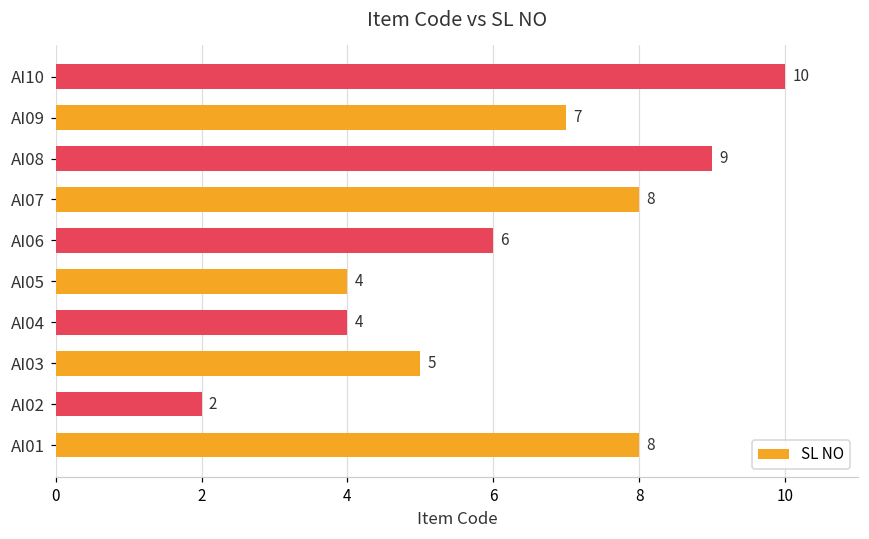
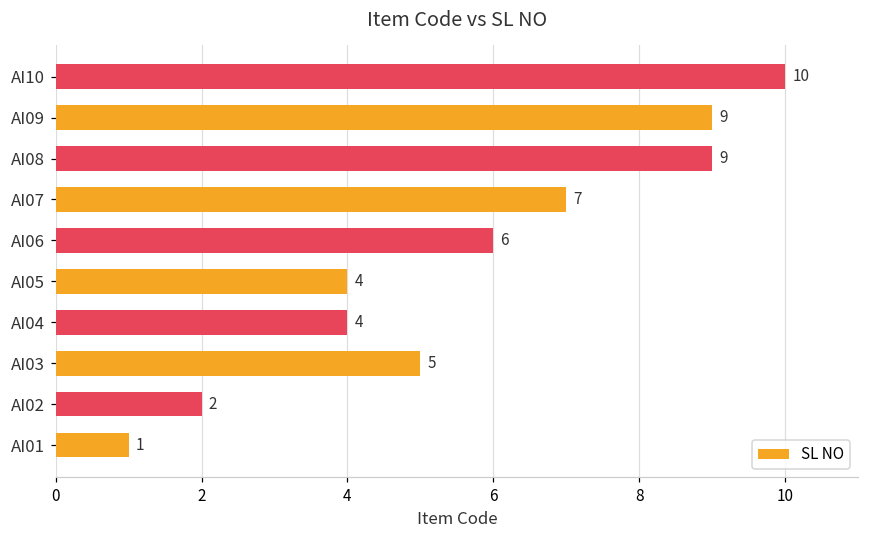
  {
    "AI10": 10,
-   "AI09": 7,
+   "AI09": 9,
    "AI08": 9,
-   "AI07": 8,
+   "AI07": 7,
    "AI06": 6,
    "AI05": 4,
    "AI04": 4,
    "AI03": 5,
    "AI02": 2,
-   "AI01": 8
+   "AI01": 1
  }
